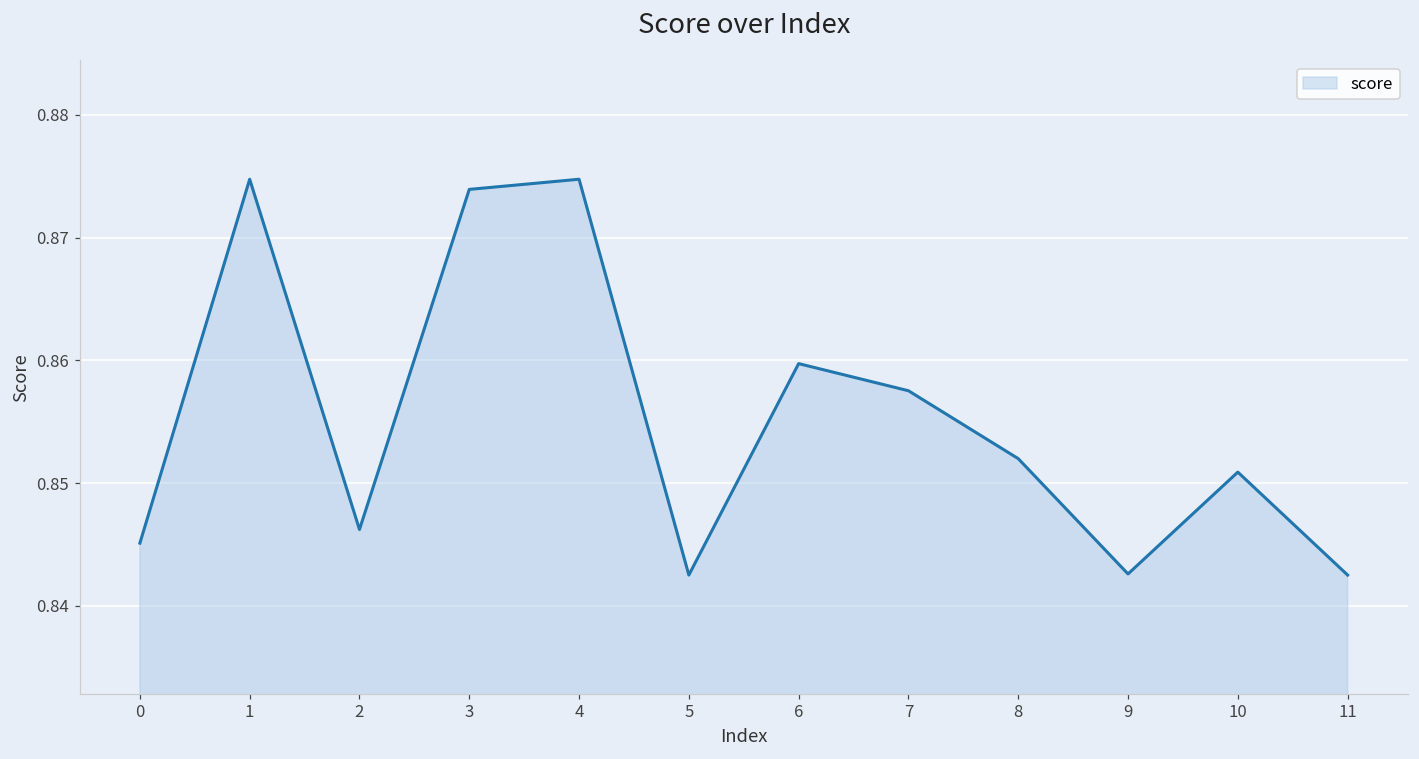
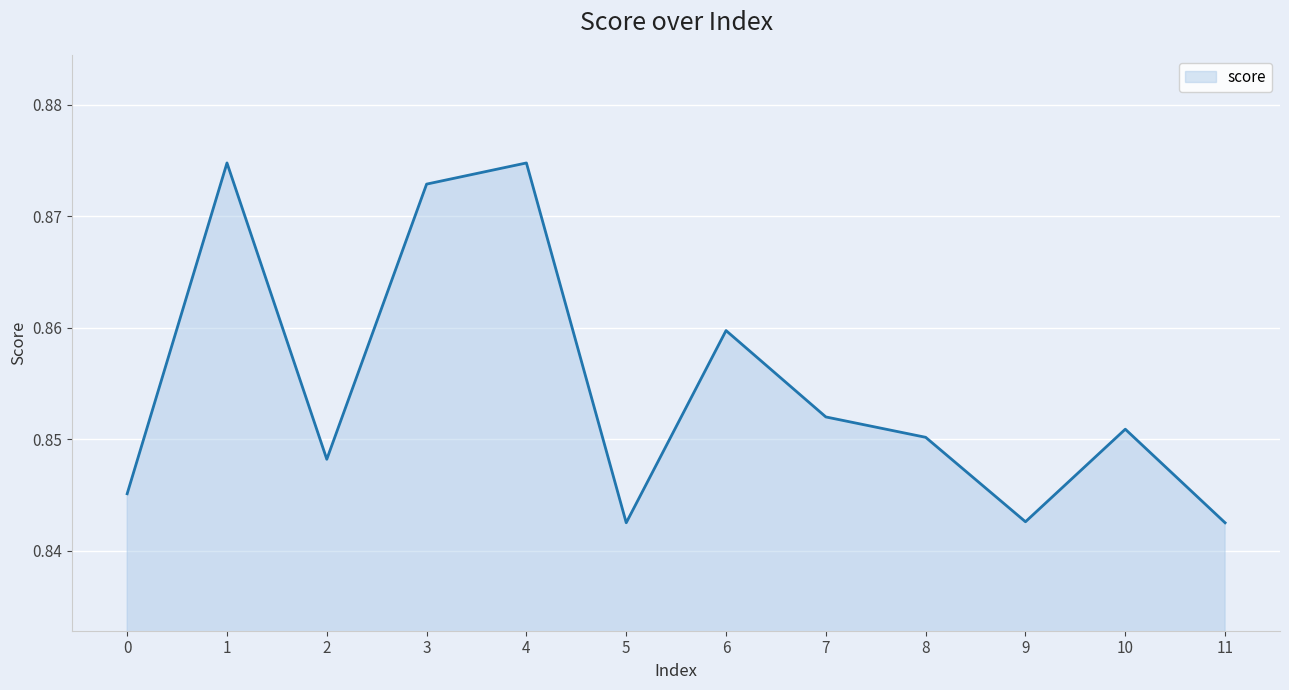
  {
    "0": 0.8451,
    "1": 0.8748,
-   "2": 0.8462,
-   "3": 0.8739,
+   "2": 0.8482,
+   "3": 0.8729,
    "4": 0.8748,
    "5": 0.8425,
    "6": 0.8597,
-   "7": 0.8575,
-   "8": 0.8520,
+   "7": 0.8520,
+   "8": 0.8502,
    "9": 0.8426,
    "10": 0.8509,
    "11": 0.8425
  }
